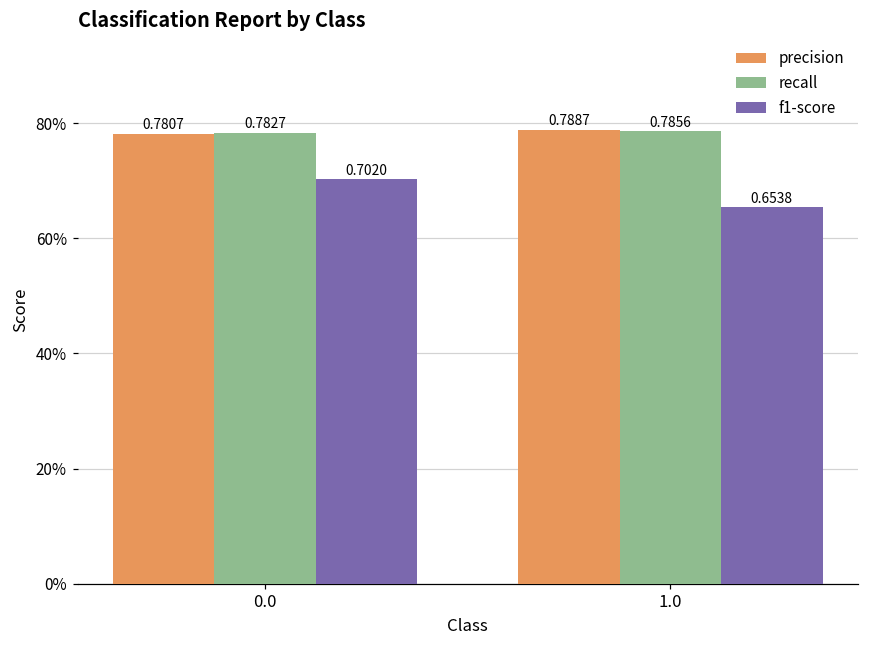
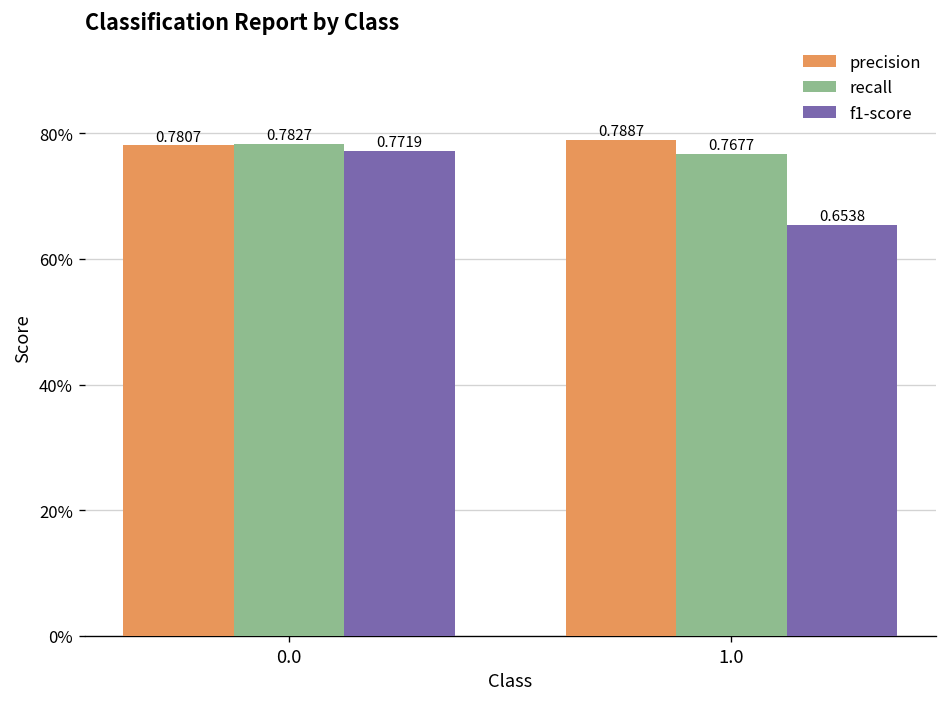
  {
    "precision": {
      "0.0": 0.7807,
      "1.0": 0.7887
    },
    "recall": {
      "0.0": 0.7827,
-     "1.0": 0.7856
+     "1.0": 0.7677
    },
    "f1-score": {
-     "0.0": 0.7020,
+     "0.0": 0.7719,
      "1.0": 0.6538
    }
  }
